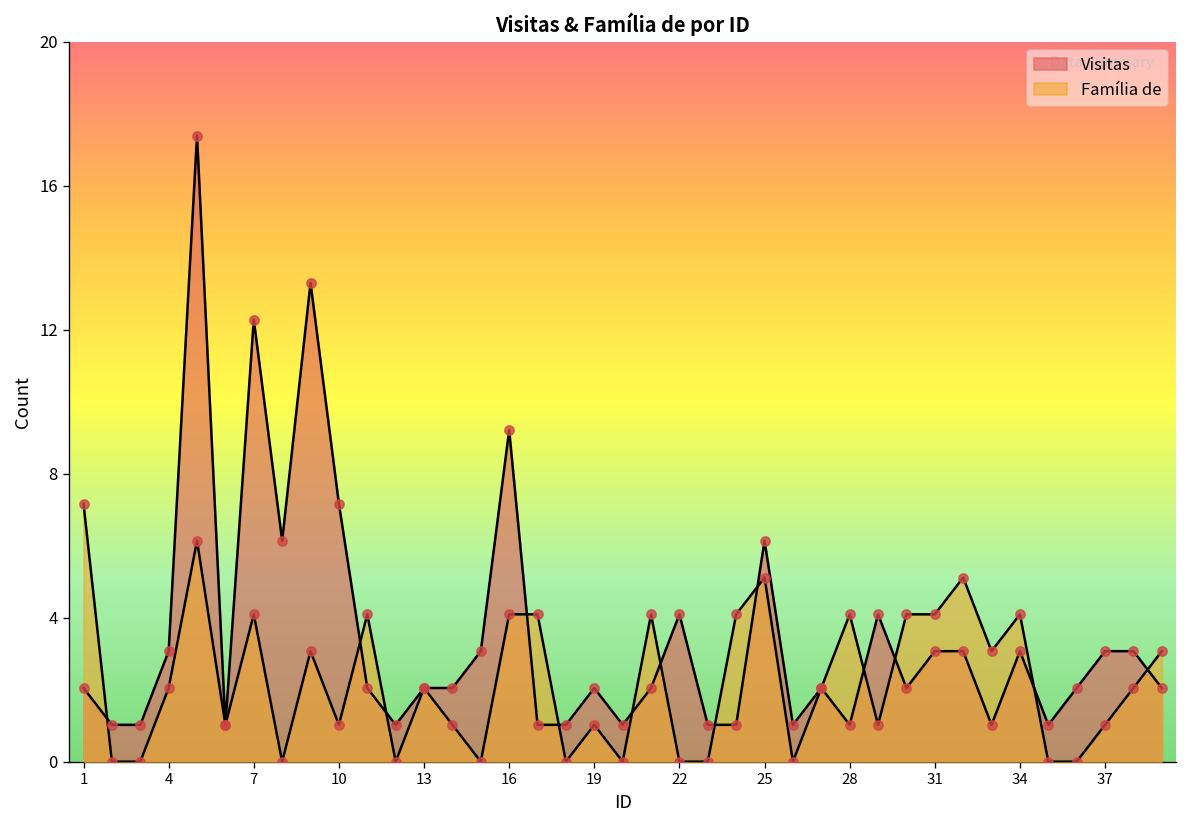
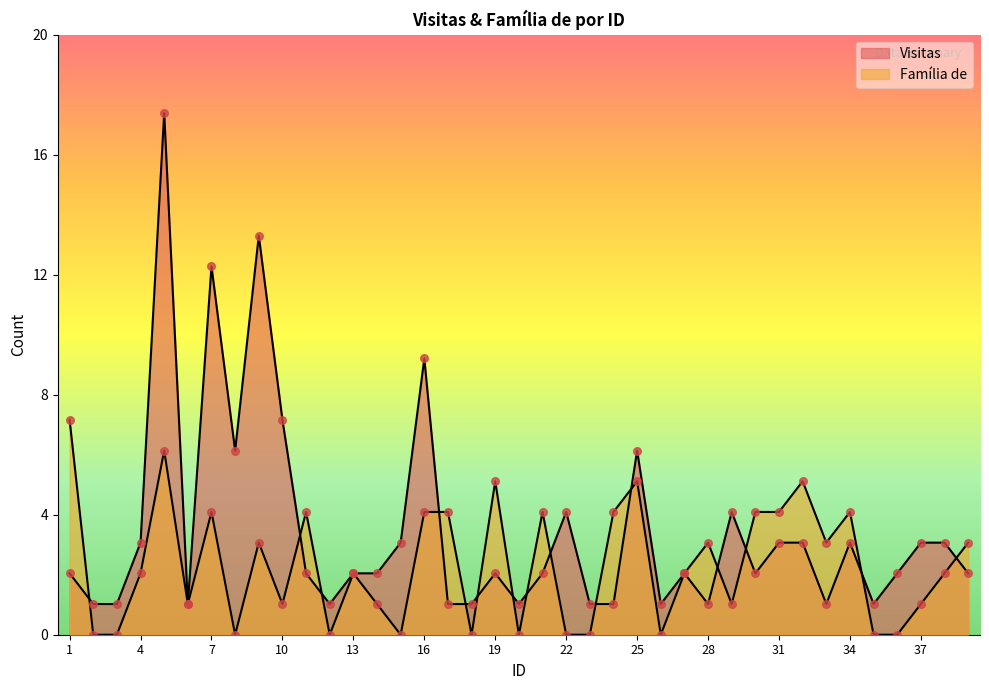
  {
    "Visitas": {
      "1": 2,
      "4": 3,
      "7": 12,
      "10": 7,
      "16": 9,
      "19": 2,
      "22": 4,
      "25": 6,
      "28": 1,
      "31": 3,
      "34": 3,
      "37": 3
    },
    "Família de": {
      "1": 7,
      "4": 2,
      "7": 4,
      "10": 1,
      "16": 4,
-     "19": 1,
+     "19": 5,
      "22": 0,
      "25": 5,
-     "28": 4,
+     "28": 3,
      "31": 4,
      "34": 4,
      "37": 1
    }
  }
